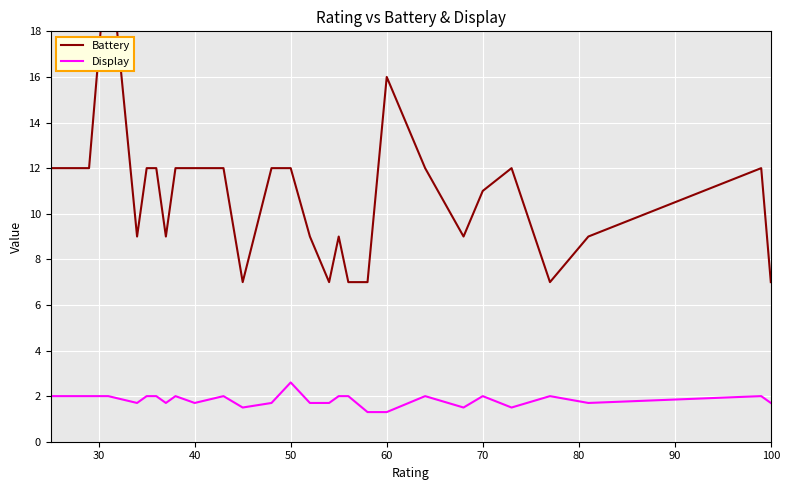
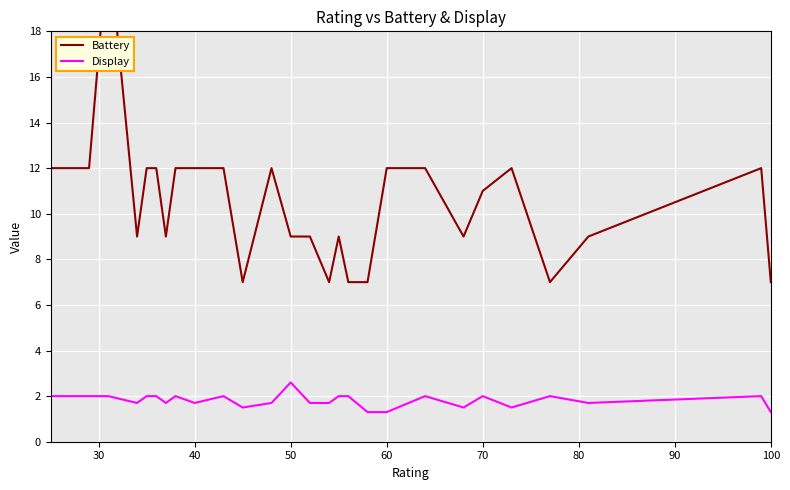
  {
    "Battery": {
      "40": 12,
-     "50": 12,
-     "60": 16,
+     "50": 9,
+     "60": 12,
      "70": 11,
      "100": 7
    },
    "Display": {
      "40": 1.7,
      "50": 2.6,
      "60": 1.3,
      "70": 2.0,
-     "100": 1.7
+     "100": 1.3
    }
  }
